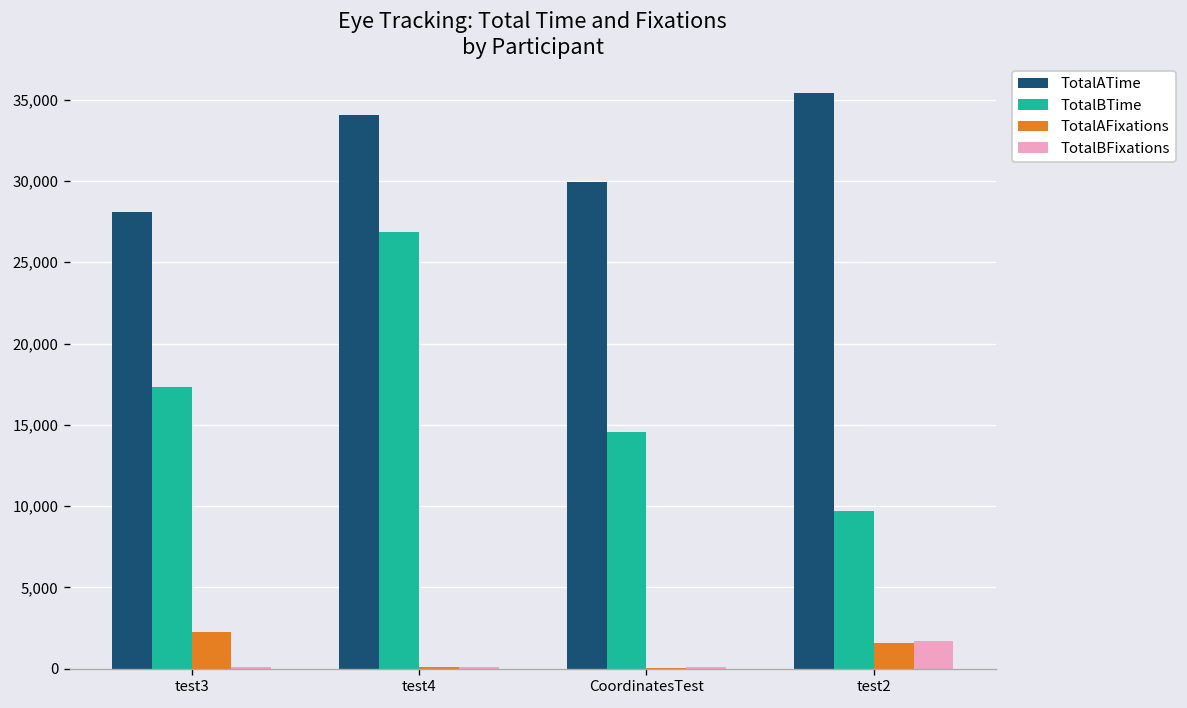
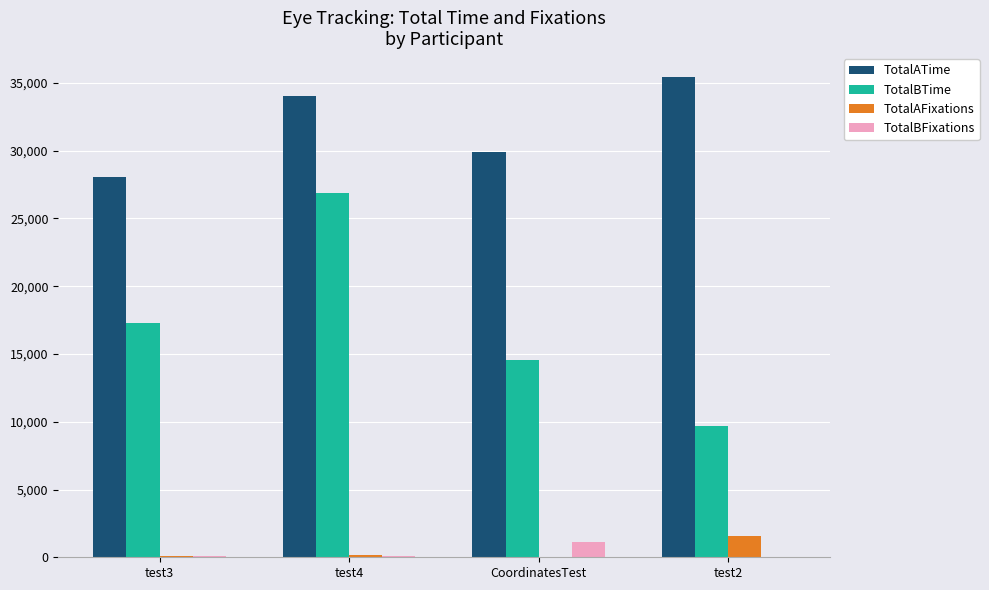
  {
    "TotalATime": {
      "test3": "28,100",
      "test4": "34,000",
      "CoordinatesTest": "29,900",
      "test2": "35,400"
    },
    "TotalBTime": {
      "test3": "17,300",
      "test4": "26,900",
      "CoordinatesTest": "14,500",
      "test2": "9,700"
    },
    "TotalAFixations": {
-     "test3": "2,300",
+     "test3": "100",
      "test2": "1,600"
    },
    "TotalBFixations": {
-     "CoordinatesTest": "100",
-     "test2": "1,700"
+     "CoordinatesTest": "1,100",
+     "test2": "100"
    }
  }
